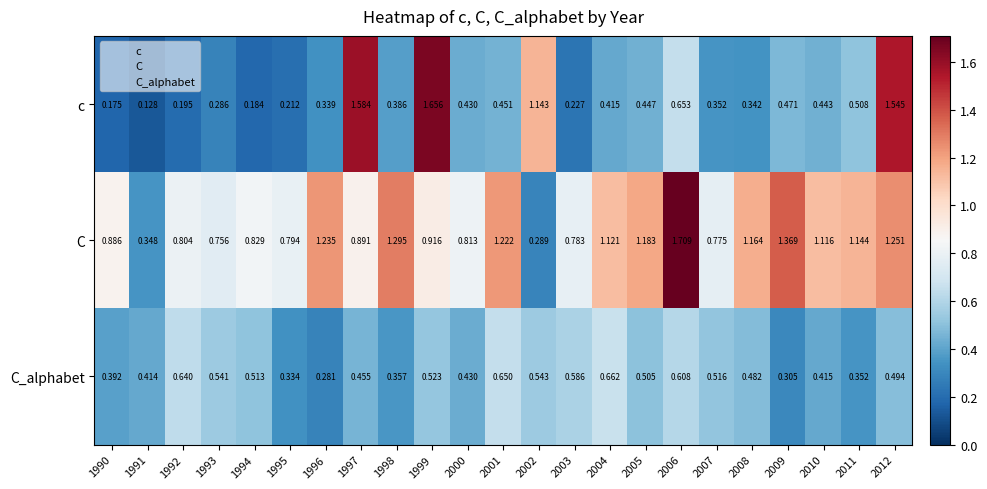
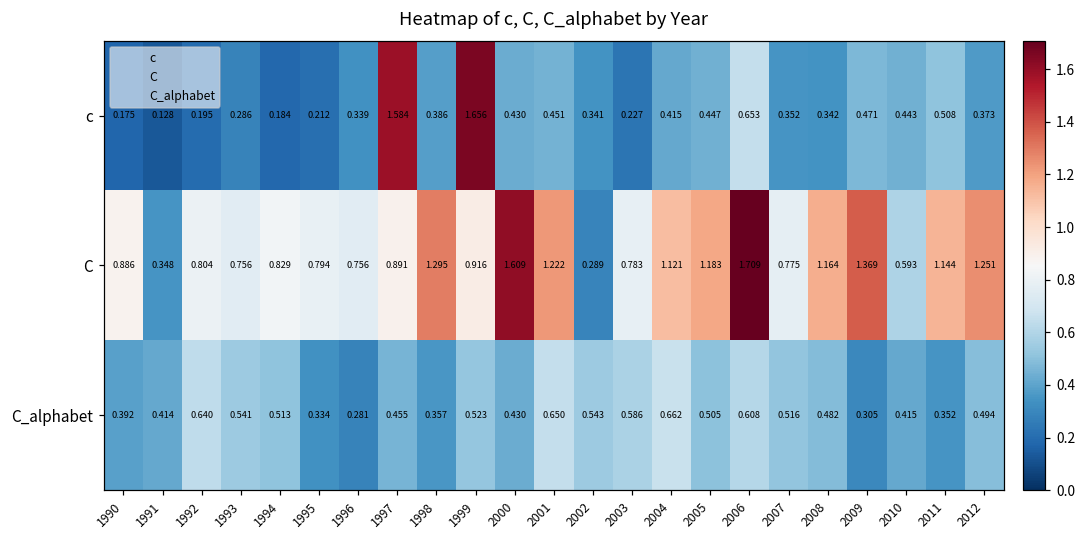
  {
    "c": {
      "1990": 0.175,
      "1991": 0.128,
      "1992": 0.195,
      "1993": 0.286,
      "1994": 0.184,
      "1995": 0.212,
      "1996": 0.339,
      "1997": 1.584,
      "1998": 0.386,
      "1999": 1.656,
      "2000": 0.430,
      "2001": 0.451,
-     "2002": 1.143,
+     "2002": 0.341,
      "2003": 0.227,
      "2004": 0.415,
      "2005": 0.447,
      "2006": 0.653,
      "2007": 0.352,
      "2008": 0.342,
      "2009": 0.471,
      "2010": 0.443,
      "2011": 0.508,
-     "2012": 1.545
+     "2012": 0.373
    },
    "C": {
      "1990": 0.886,
      "1991": 0.348,
      "1992": 0.804,
      "1993": 0.756,
      "1994": 0.829,
      "1995": 0.794,
-     "1996": 1.235,
+     "1996": 0.756,
      "1997": 0.891,
      "1998": 1.295,
      "1999": 0.916,
-     "2000": 0.813,
+     "2000": 1.609,
      "2001": 1.222,
      "2002": 0.289,
      "2003": 0.783,
      "2004": 1.121,
      "2005": 1.183,
      "2006": 1.709,
      "2007": 0.775,
      "2008": 1.164,
      "2009": 1.369,
-     "2010": 1.116,
+     "2010": 0.593,
      "2011": 1.144,
      "2012": 1.251
    },
    "C_alphabet": {
      "1990": 0.392,
      "1991": 0.414,
      "1992": 0.640,
      "1993": 0.541,
      "1994": 0.513,
      "1995": 0.334,
      "1996": 0.281,
      "1997": 0.455,
      "1998": 0.357,
      "1999": 0.523,
      "2000": 0.430,
      "2001": 0.650,
      "2002": 0.543,
      "2003": 0.586,
      "2004": 0.662,
      "2005": 0.505,
      "2006": 0.608,
      "2007": 0.516,
      "2008": 0.482,
      "2009": 0.305,
      "2010": 0.415,
      "2011": 0.352,
      "2012": 0.494
    }
  }
